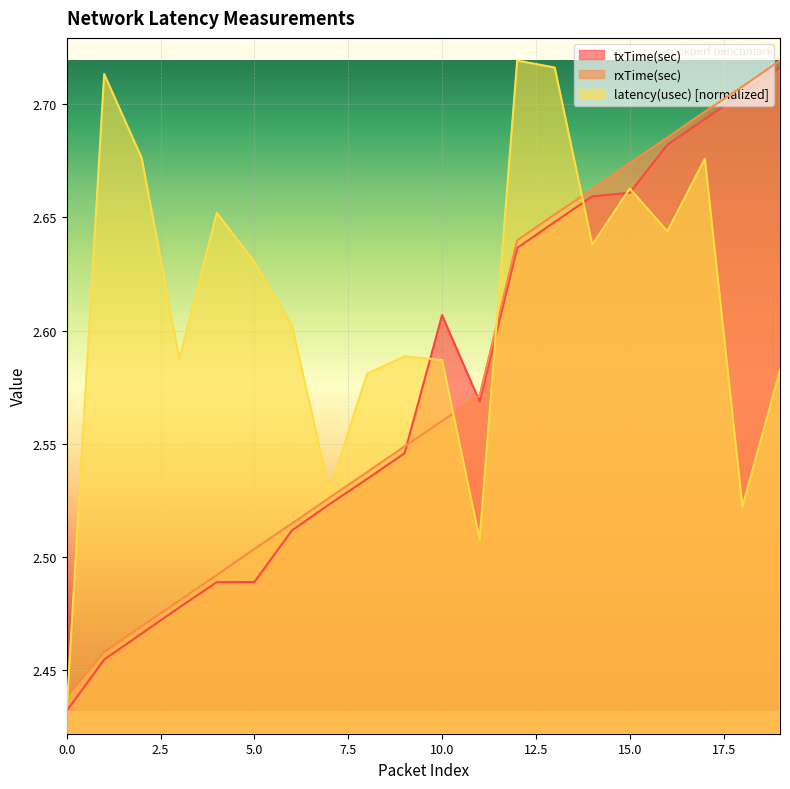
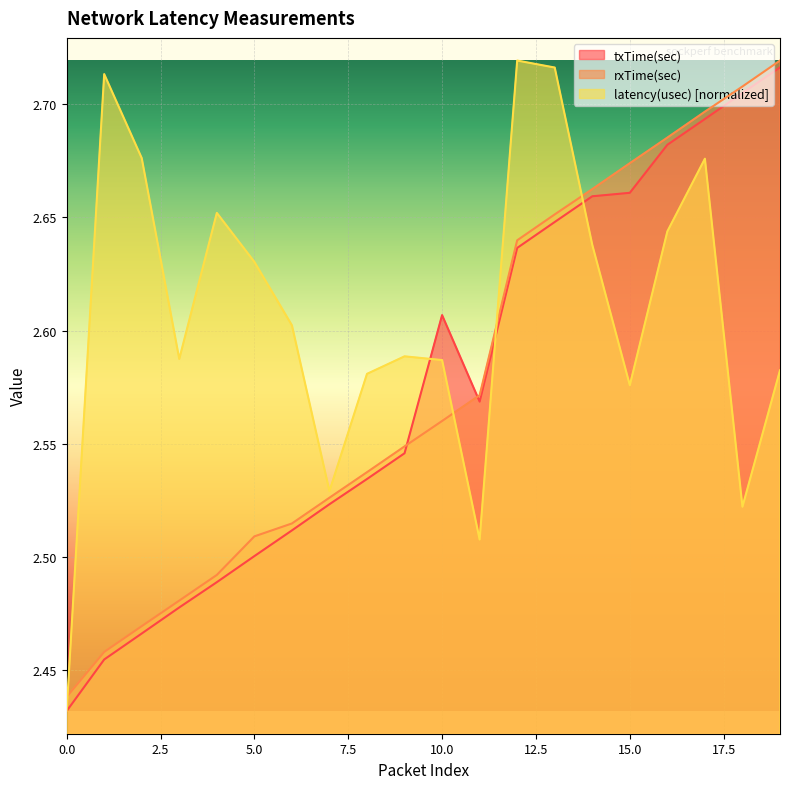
  {
    "txTime(sec)": {
-     "5.0": 2.489,
+     "5.0": 2.500,
      "10.0": 2.607,
      "15.0": 2.661
    },
    "rxTime(sec)": {
      "0.0": 2.438,
-     "5.0": 2.504,
+     "5.0": 2.509,
      "10.0": 2.560,
      "15.0": 2.674
    },
    "latency(usec) [normalized]": {
      "5.0": 2.630,
      "10.0": 2.587,
-     "15.0": 2.663
+     "15.0": 2.576
    }
  }
